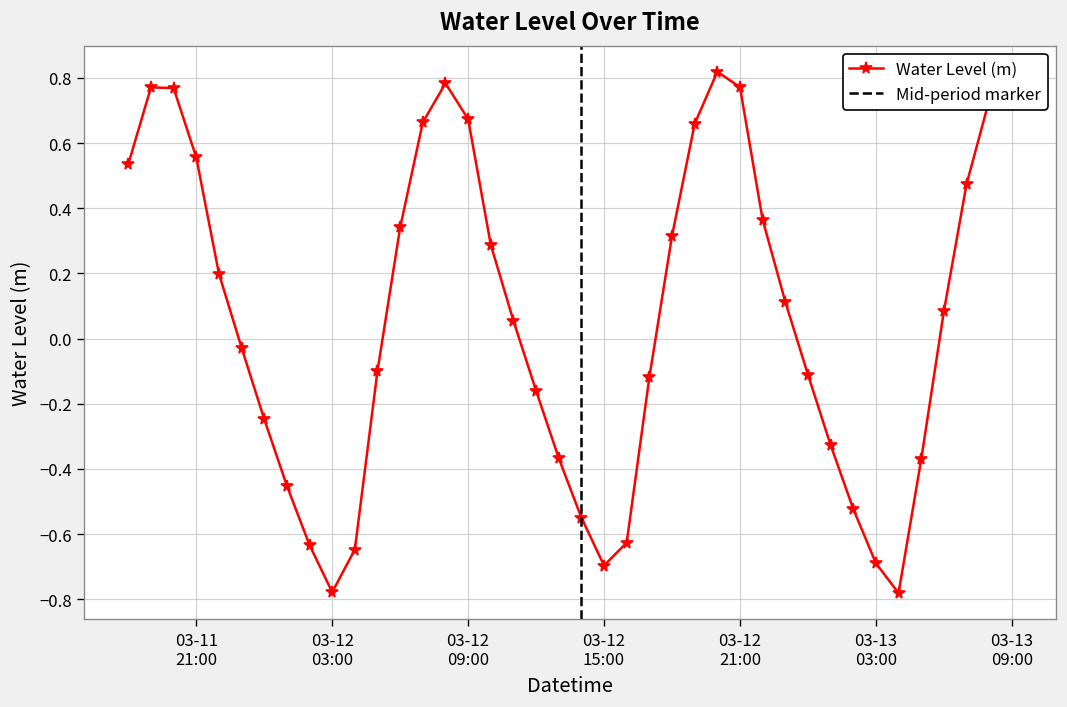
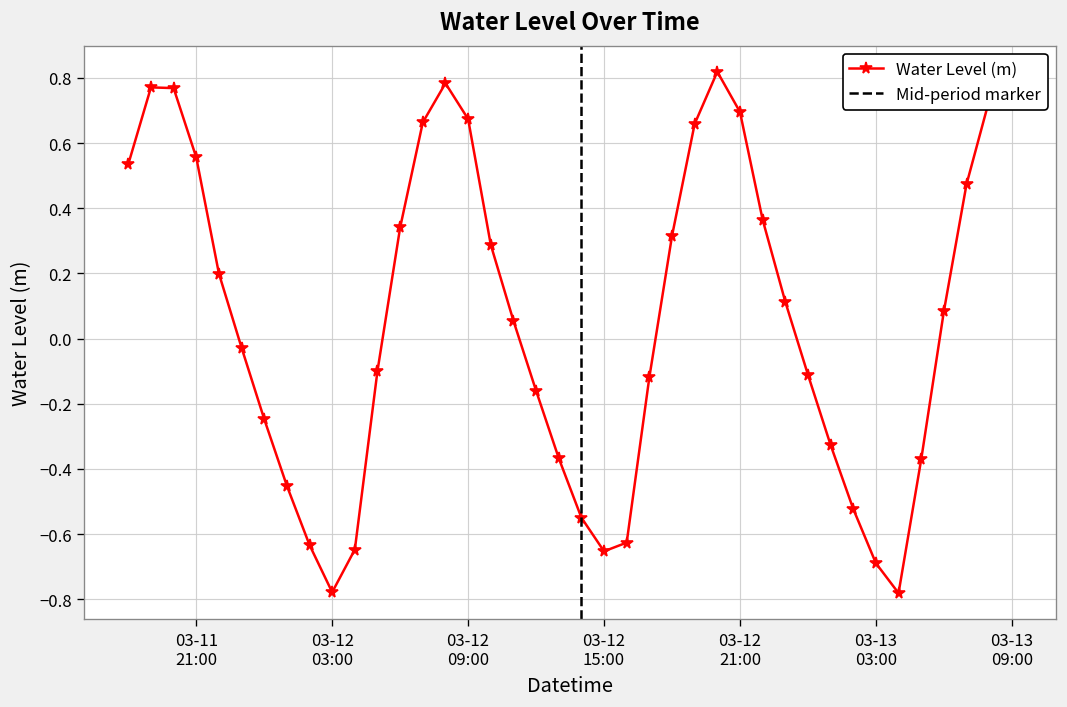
  {
    "03-11 21:00": 0.56,
    "03-12 03:00": -0.78,
    "03-12 09:00": 0.67,
-   "03-12 15:00": -0.70,
-   "03-12 21:00": 0.77,
+   "03-12 15:00": -0.65,
+   "03-12 21:00": 0.70,
    "03-13 03:00": -0.69
  }
